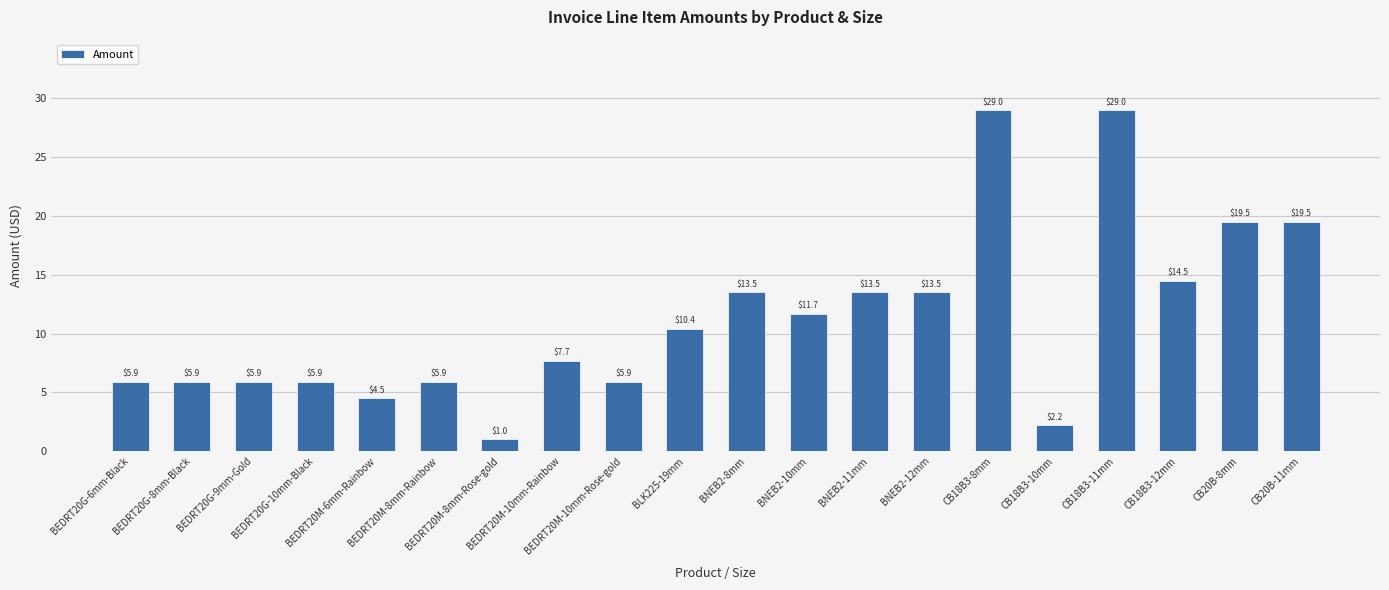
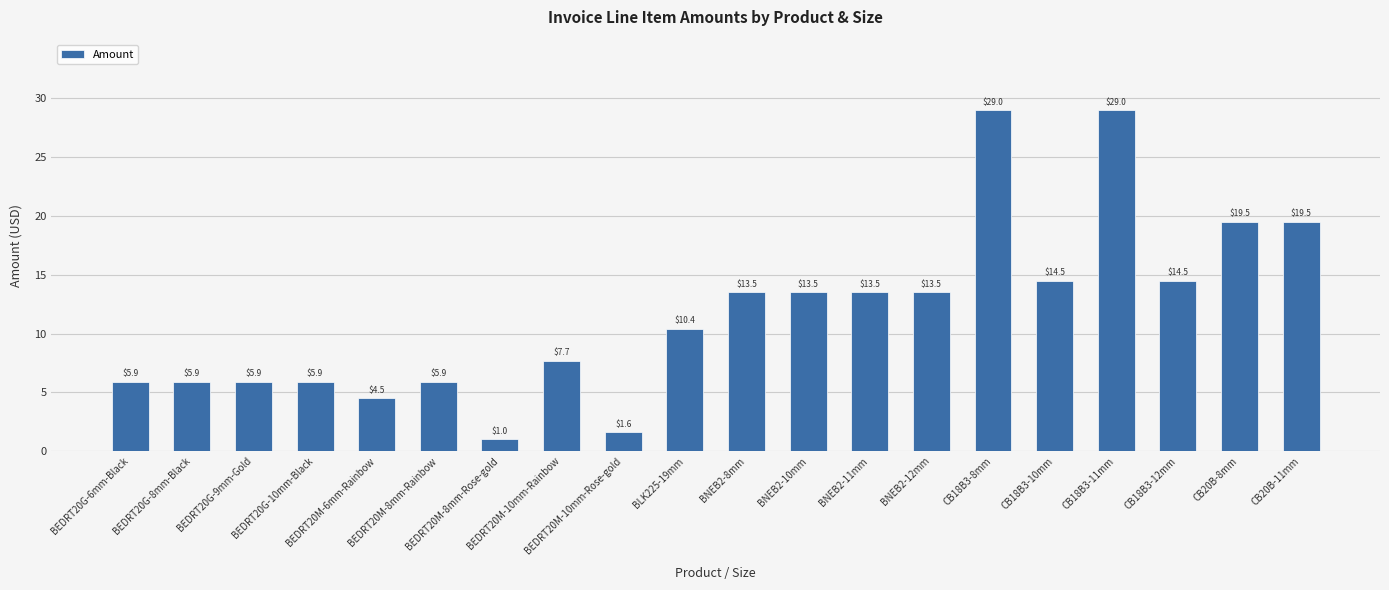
  {
    "BEDRT20G-6mm-Black": "$5.9",
    "BEDRT20G-8mm-Black": "$5.9",
    "BEDRT20G-9mm-Gold": "$5.9",
    "BEDRT20G-10mm-Black": "$5.9",
    "BEDRT20M-6mm-Rainbow": "$4.5",
    "BEDRT20M-8mm-Rainbow": "$5.9",
    "BEDRT20M-8mm-Rose-gold": "$1.0",
    "BEDRT20M-10mm-Rainbow": "$7.7",
-   "BEDRT20M-10mm-Rose-gold": "$5.9",
+   "BEDRT20M-10mm-Rose-gold": "$1.6",
    "BLK225-19mm": "$10.4",
    "BNEB2-8mm": "$13.5",
-   "BNEB2-10mm": "$11.7",
+   "BNEB2-10mm": "$13.5",
    "BNEB2-11mm": "$13.5",
    "BNEB2-12mm": "$13.5",
    "CB18B3-8mm": "$29.0",
-   "CB18B3-10mm": "$2.2",
+   "CB18B3-10mm": "$14.5",
    "CB18B3-11mm": "$29.0",
    "CB18B3-12mm": "$14.5",
    "CB20B-8mm": "$19.5",
    "CB20B-11mm": "$19.5"
  }
